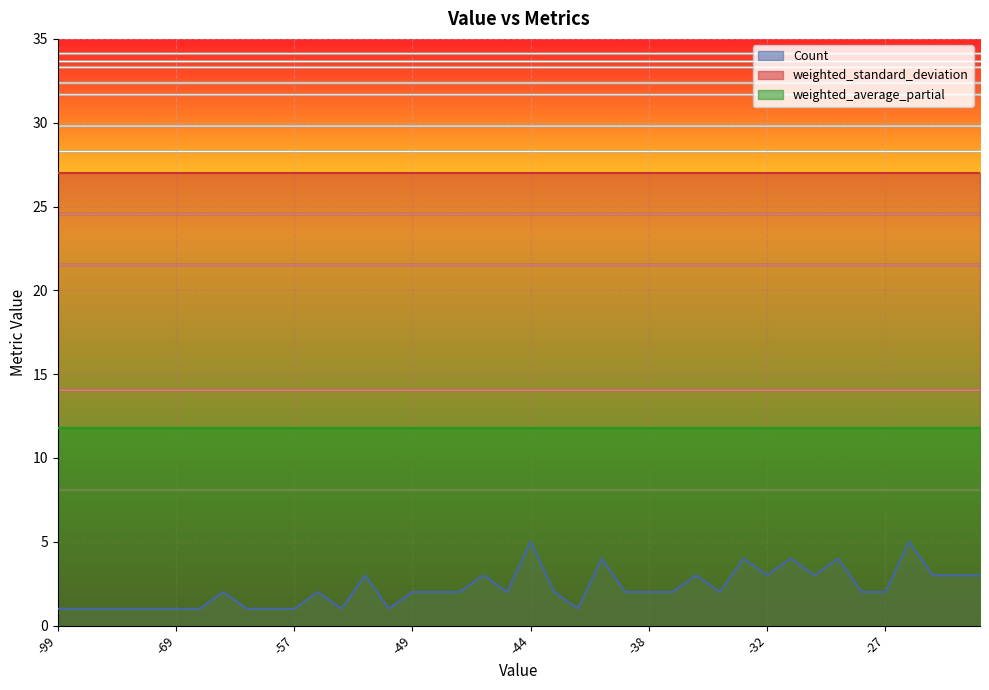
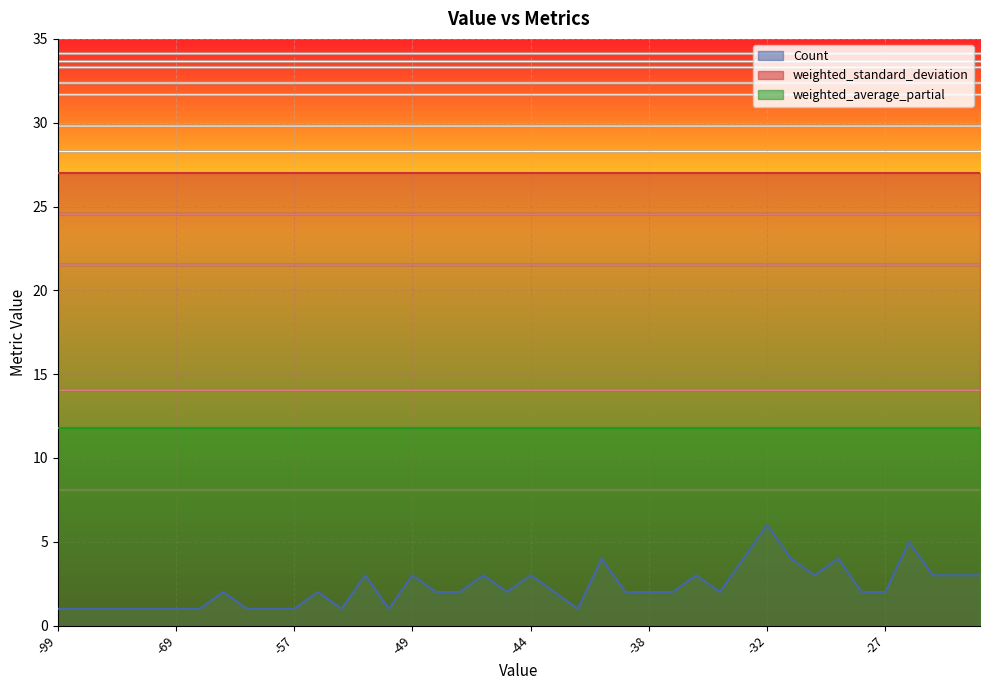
  {
    "Count": {
      "-99": 1,
      "-69": 1,
      "-57": 1,
-     "-49": 2,
-     "-44": 5,
+     "-49": 3,
+     "-44": 3,
      "-38": 2,
-     "-32": 3,
+     "-32": 6,
      "-27": 2
    },
    "weighted_standard_deviation": {
      "-99": 27,
      "-69": 27,
      "-57": 27,
      "-49": 27,
      "-44": 27,
      "-38": 27,
      "-32": 27,
      "-27": 27
    },
    "weighted_average_partial": {
      "-99": 11.8,
      "-69": 11.8,
      "-57": 11.8,
      "-49": 11.8,
      "-44": 11.8,
      "-38": 11.8,
      "-32": 11.8,
      "-27": 11.8
    }
  }
